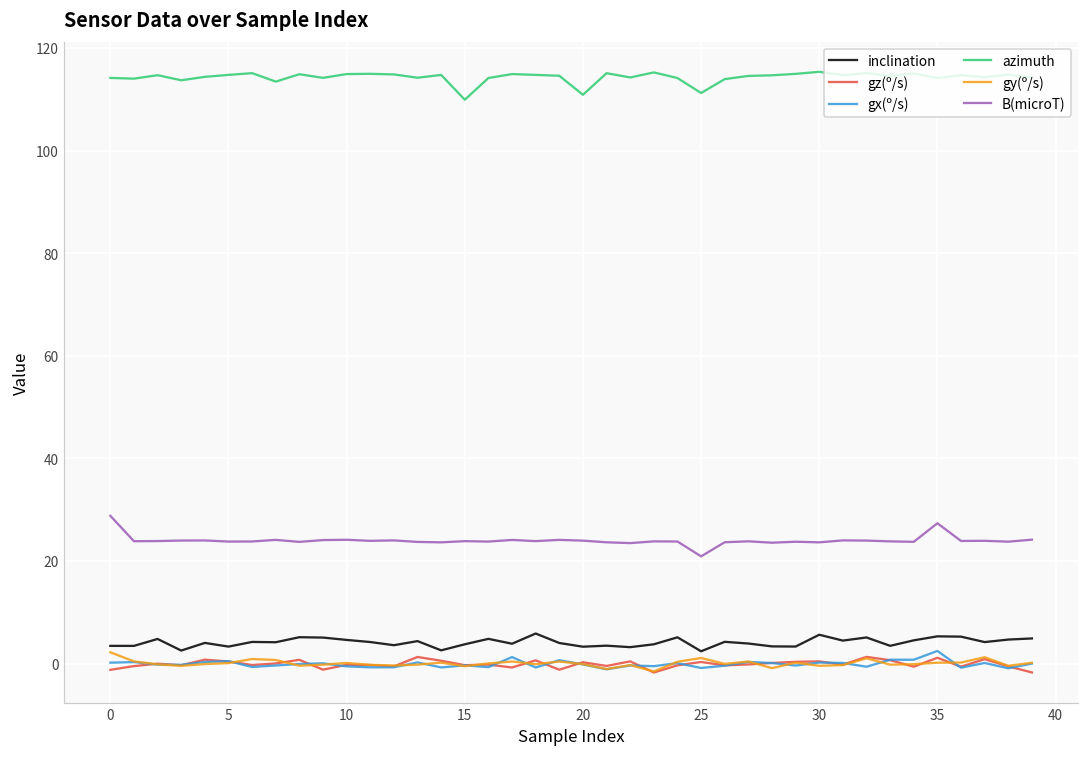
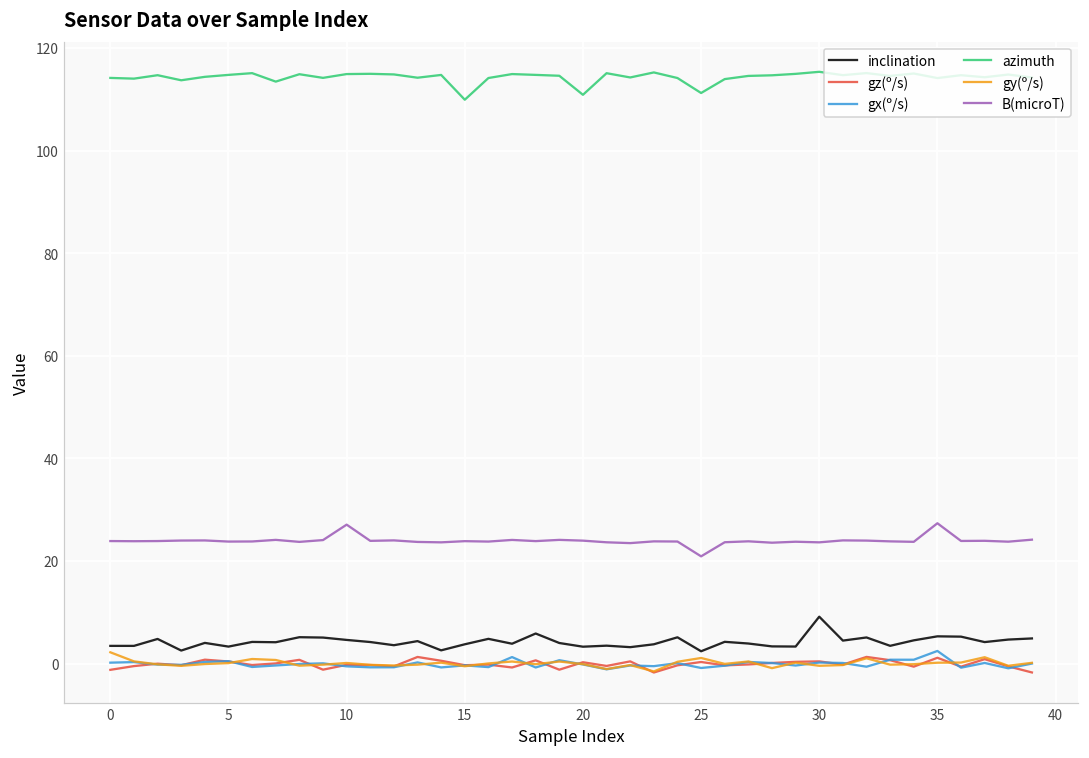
  {
    "inclination": {
      "0": 3,
      "5": 3,
      "10": 5,
      "15": 4,
      "20": 3,
      "25": 2,
-     "30": 6,
+     "30": 9,
      "35": 5
    },
    "gz(º/s)": {
      "0": -1,
      "25": 0,
      "35": 1
    },
    "gx(º/s)": {
      "0": 0,
      "25": -1,
      "35": 2
    },
    "azimuth": {
      "0": 114,
      "5": 115,
      "10": 115,
      "15": 110,
      "20": 111,
      "25": 111,
      "30": 115
    },
    "gy(º/s)": {
      "0": 2,
      "25": 1,
      "30": 0,
      "35": 0
    },
    "B(microT)": {
-     "0": 29,
+     "0": 24,
      "5": 24,
-     "10": 24,
+     "10": 27,
      "15": 24,
      "20": 24,
      "25": 21,
      "30": 24,
      "35": 27
    }
  }
